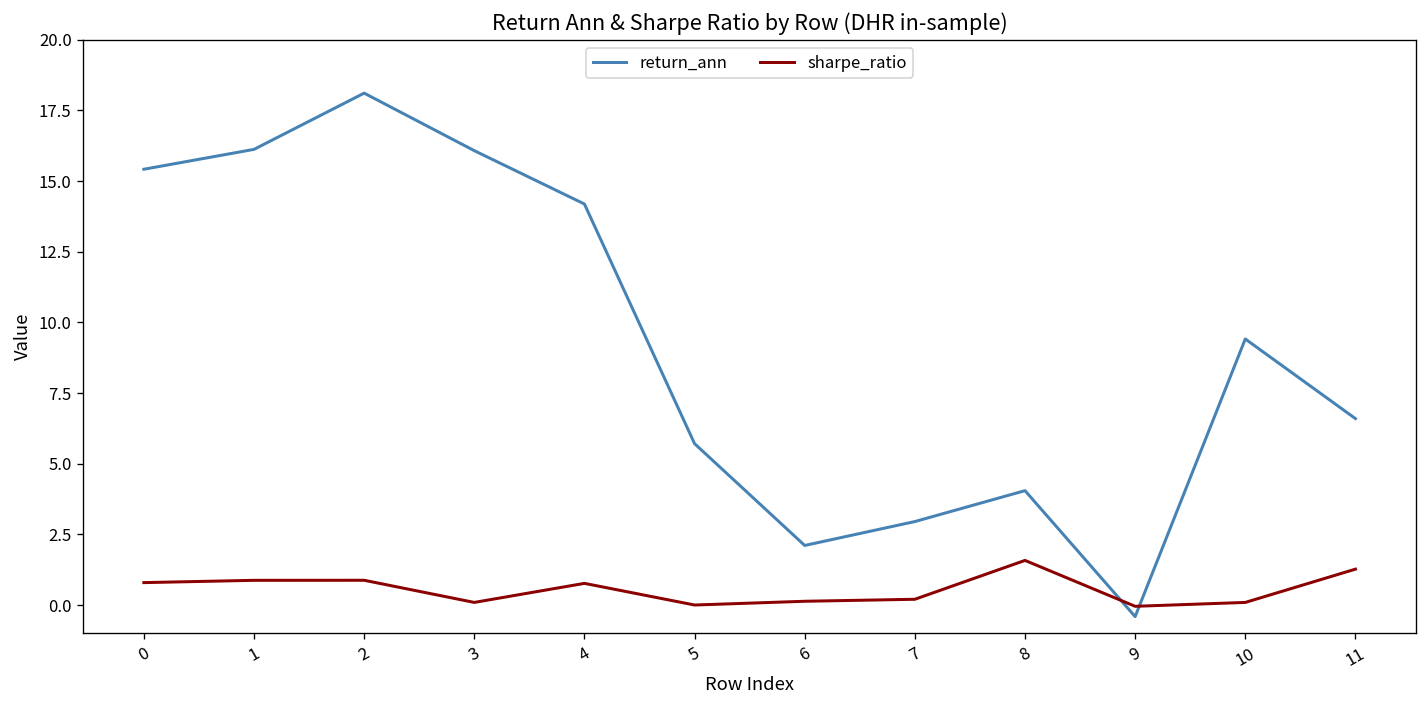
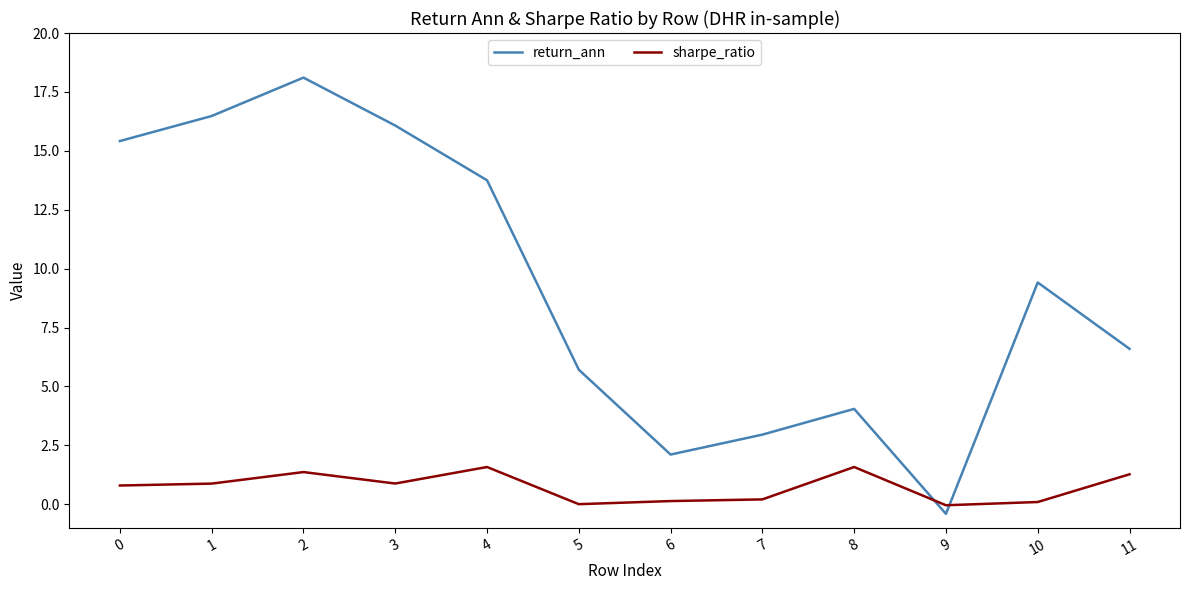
  {
    "return_ann": {
      "0": 15.4,
-     "1": 16.1,
+     "1": 16.5,
      "2": 18.1,
      "3": 16.1,
-     "4": 14.2,
+     "4": 13.8,
      "5": 5.7,
      "6": 2.1,
      "7": 3.0,
      "8": 4.0,
      "9": -0.4,
      "10": 9.4,
      "11": 6.6
    },
    "sharpe_ratio": {
      "0": 0.8,
      "1": 0.9,
-     "2": 0.9,
-     "3": 0.1,
-     "4": 0.8,
+     "2": 1.4,
+     "3": 0.9,
+     "4": 1.6,
      "5": 0.0,
      "6": 0.1,
      "7": 0.2,
      "8": 1.6,
      "9": 0.0,
      "10": 0.1,
      "11": 1.3
    }
  }
